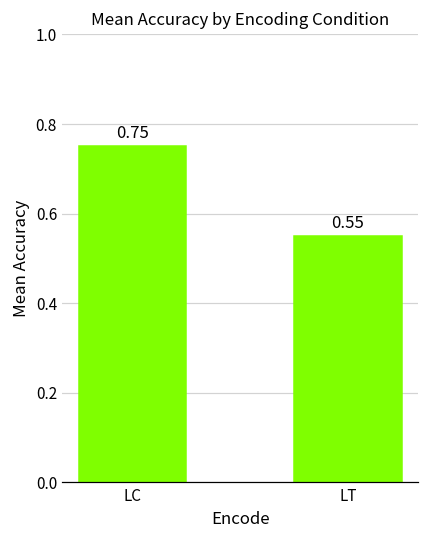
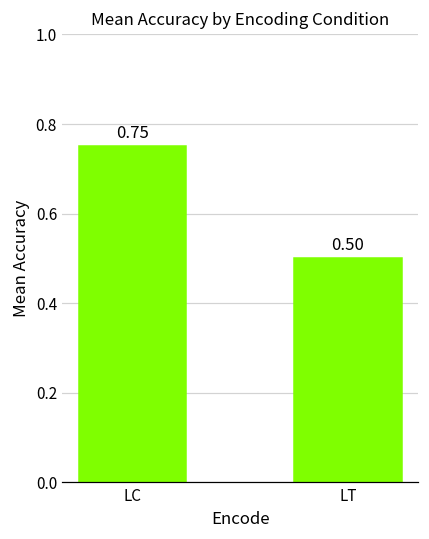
  {
    "LC": 0.75,
-   "LT": 0.55
+   "LT": 0.50
  }
